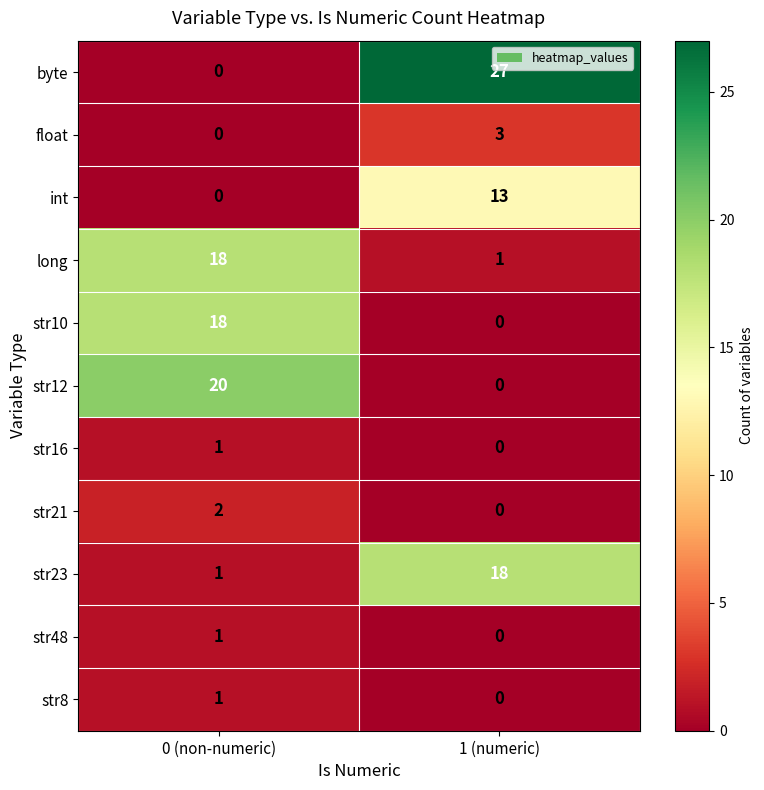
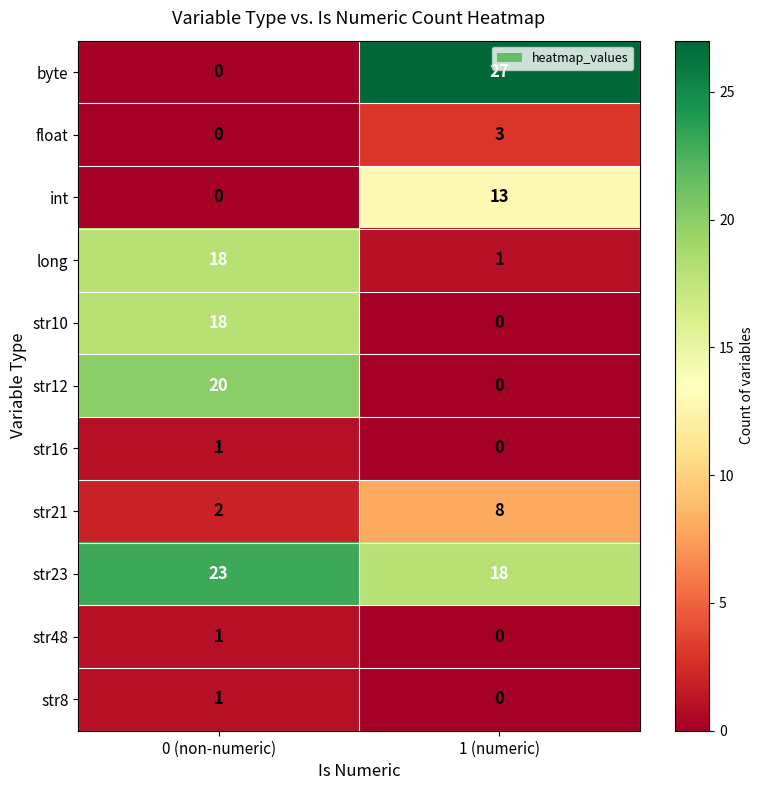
  {
    "byte": {
      "0 (non-numeric)": 0
    },
    "float": {
      "0 (non-numeric)": 0,
      "1 (numeric)": 3
    },
    "int": {
      "0 (non-numeric)": 0,
      "1 (numeric)": 13
    },
    "long": {
      "0 (non-numeric)": 18,
      "1 (numeric)": 1
    },
    "str10": {
      "0 (non-numeric)": 18,
      "1 (numeric)": 0
    },
    "str12": {
      "0 (non-numeric)": 20,
      "1 (numeric)": 0
    },
    "str16": {
      "0 (non-numeric)": 1,
      "1 (numeric)": 0
    },
    "str21": {
      "0 (non-numeric)": 2,
-     "1 (numeric)": 0
+     "1 (numeric)": 8
    },
    "str23": {
-     "0 (non-numeric)": 1,
+     "0 (non-numeric)": 23,
      "1 (numeric)": 18
    },
    "str48": {
      "0 (non-numeric)": 1,
      "1 (numeric)": 0
    },
    "str8": {
      "0 (non-numeric)": 1,
      "1 (numeric)": 0
    }
  }
